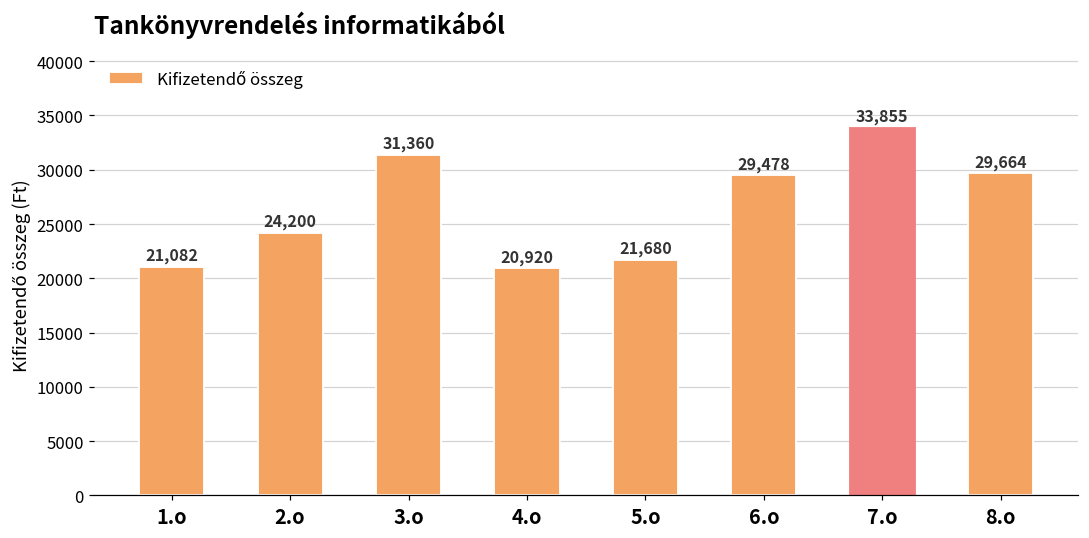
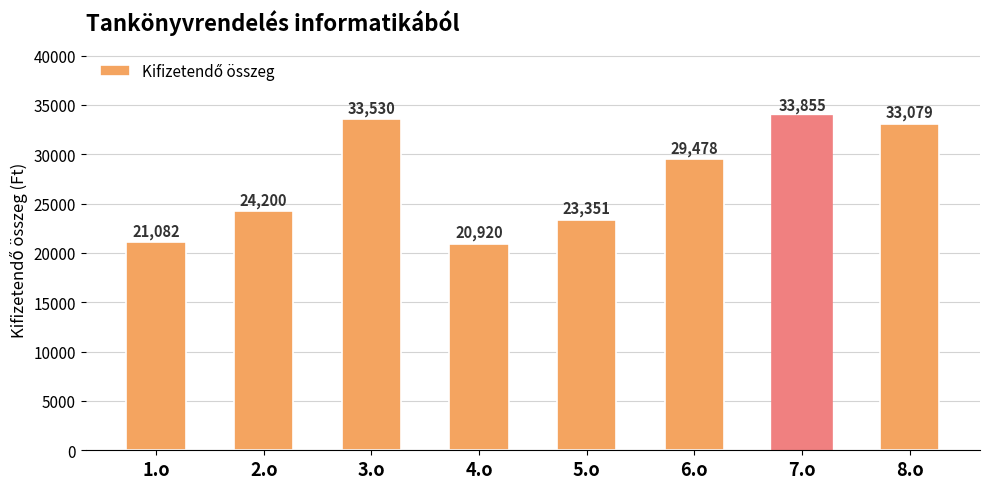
  {
    "1.o": "21,082",
    "2.o": "24,200",
-   "3.o": "31,360",
+   "3.o": "33,530",
    "4.o": "20,920",
-   "5.o": "21,680",
+   "5.o": "23,351",
    "6.o": "29,478",
    "7.o": "33,855",
-   "8.o": "29,664"
+   "8.o": "33,079"
  }
